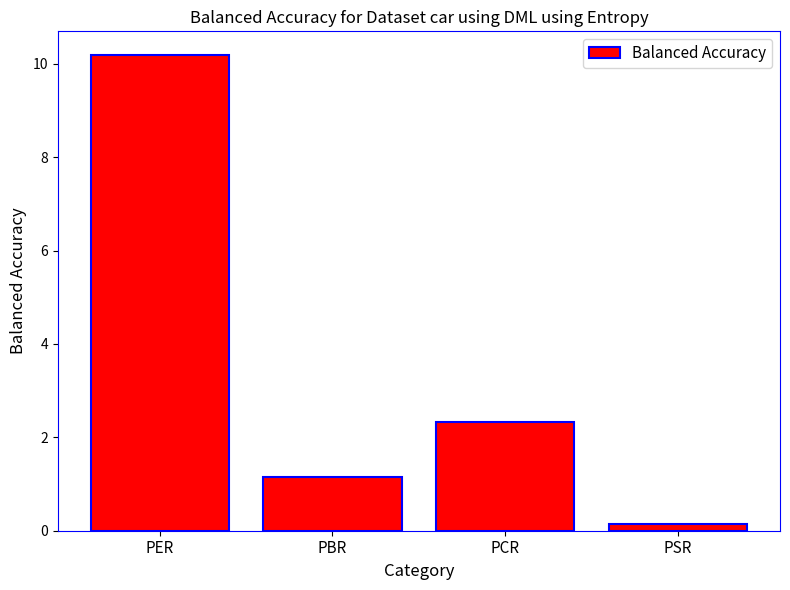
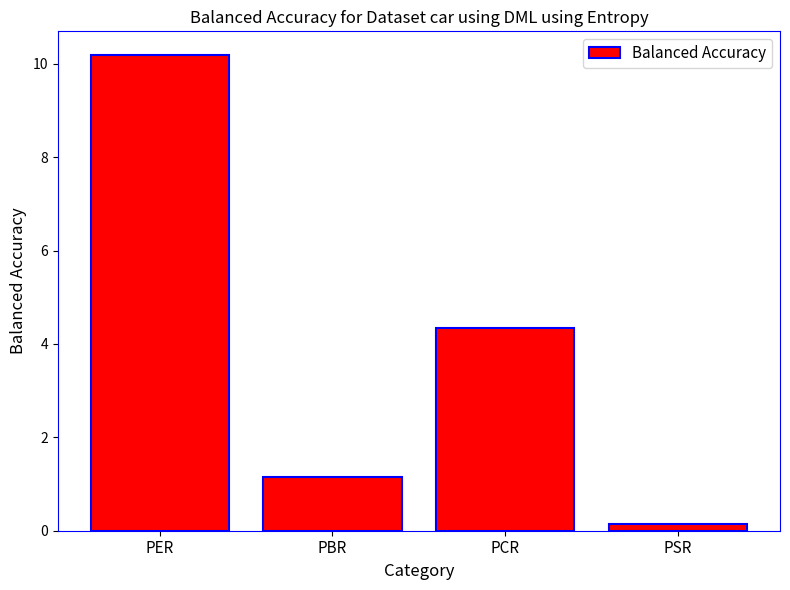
  {
    "PER": 10.2,
    "PBR": 1.1,
-   "PCR": 2.3,
+   "PCR": 4.3,
    "PSR": 0.1
  }
